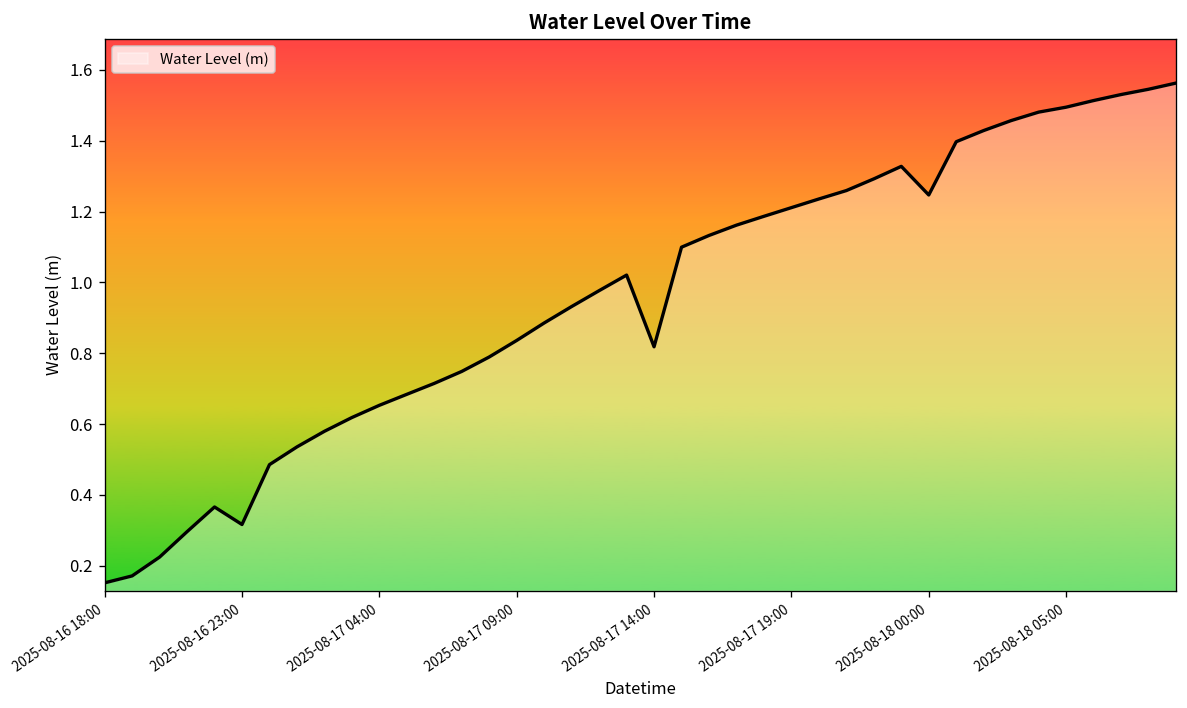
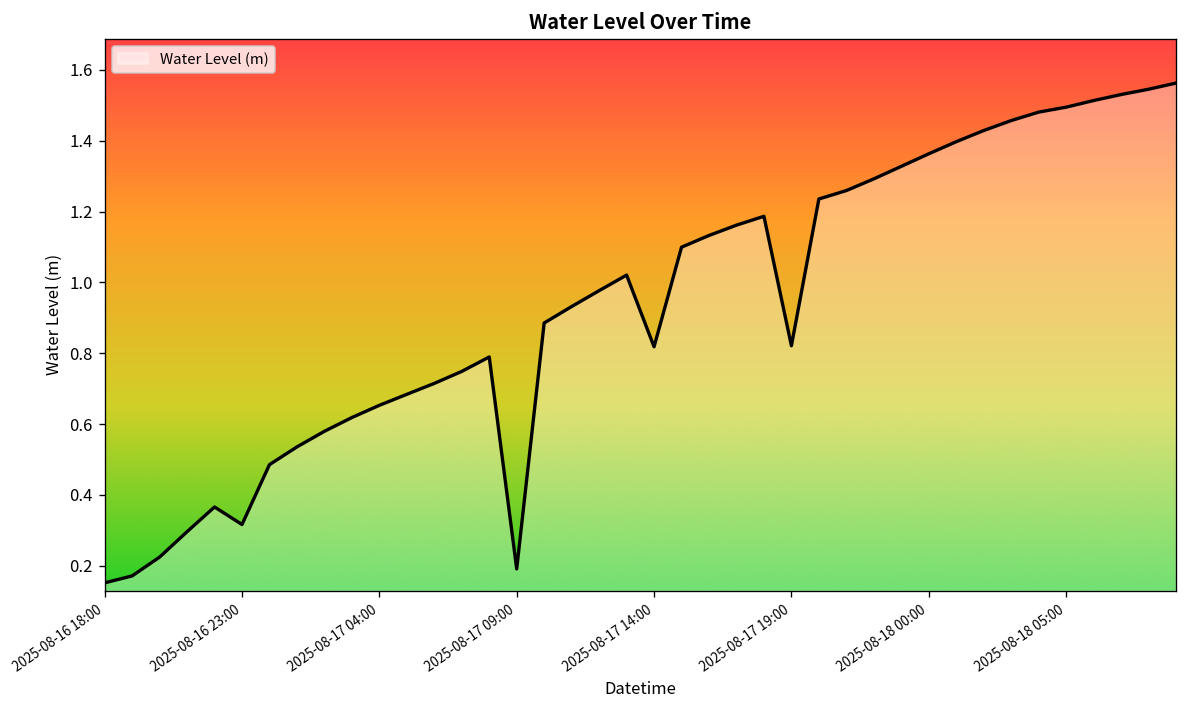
  {
    "2025-08-16 18:00": 0.15,
    "2025-08-16 23:00": 0.32,
    "2025-08-17 04:00": 0.65,
-   "2025-08-17 09:00": 0.84,
+   "2025-08-17 09:00": 0.19,
    "2025-08-17 14:00": 0.82,
-   "2025-08-17 19:00": 1.21,
-   "2025-08-18 00:00": 1.25,
+   "2025-08-17 19:00": 0.82,
+   "2025-08-18 00:00": 1.36,
    "2025-08-18 05:00": 1.49
  }
